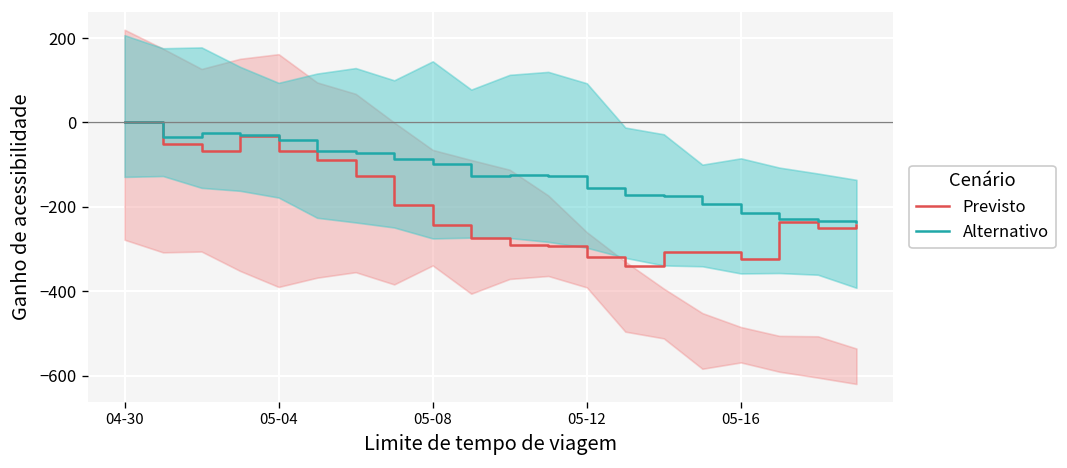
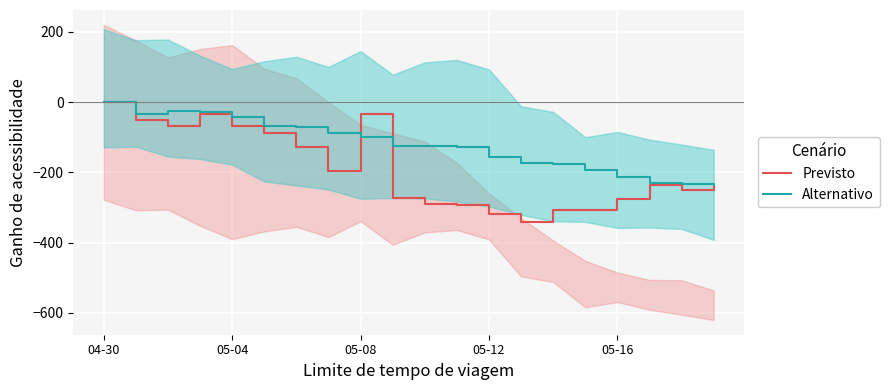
  {
    "Previsto": {
      "05-04": -70,
-     "05-08": -240,
+     "05-08": -30,
      "05-12": -320,
-     "05-16": -320
+     "05-16": -280
    }
  }
